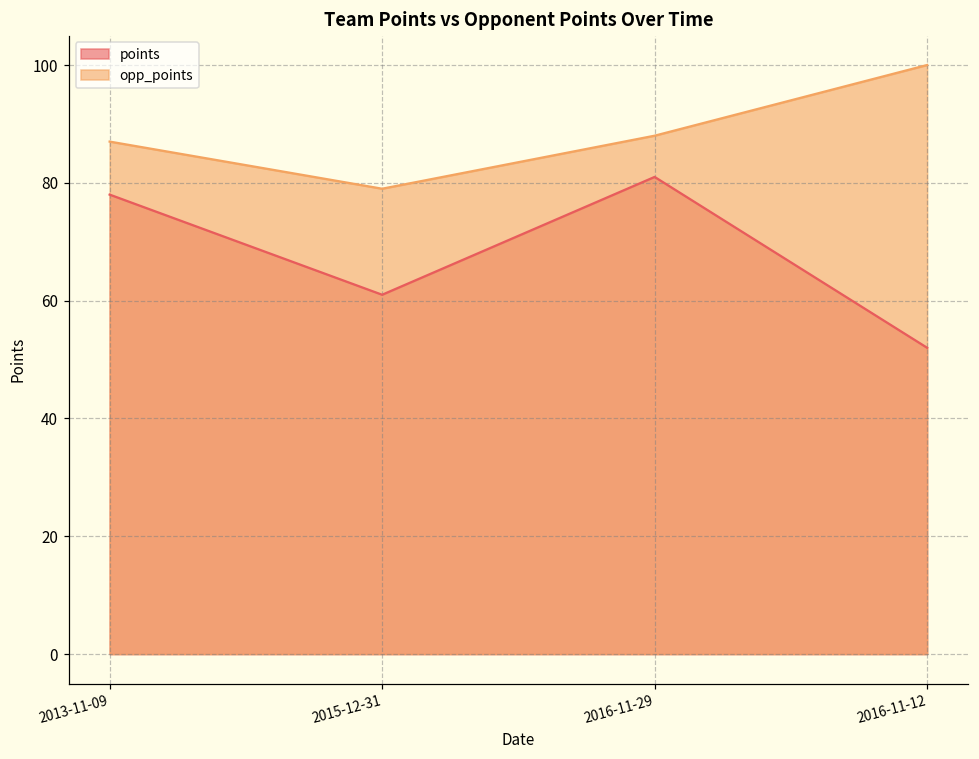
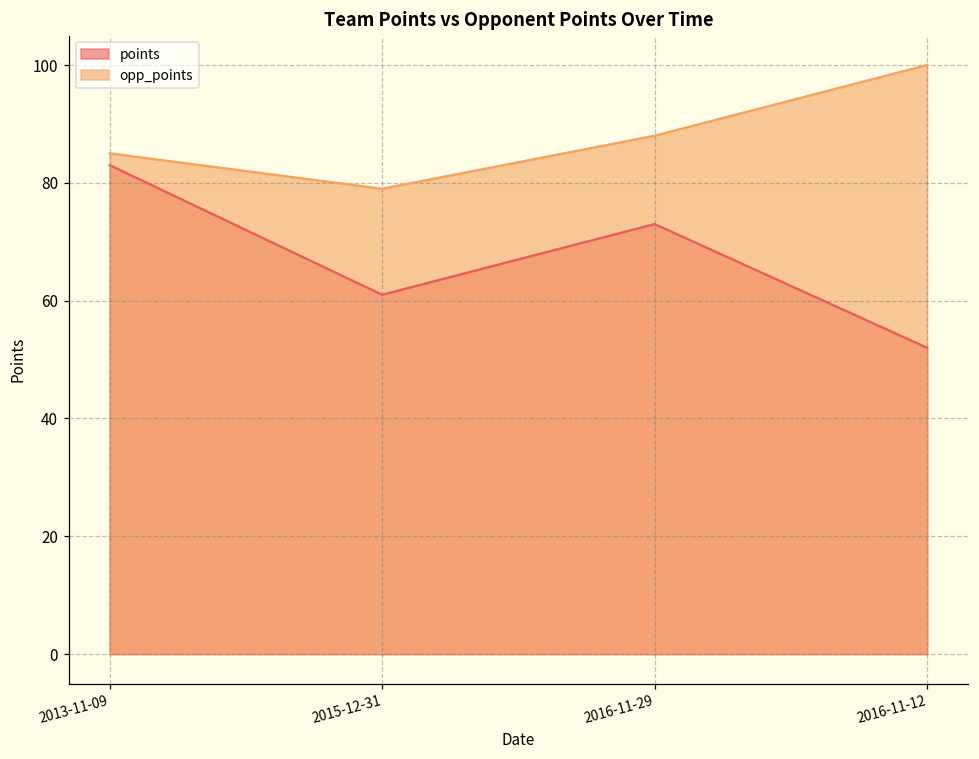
  {
    "points": {
-     "2013-11-09": 78,
+     "2013-11-09": 83,
      "2015-12-31": 61,
-     "2016-11-29": 81,
+     "2016-11-29": 73,
      "2016-11-12": 52
    },
    "opp_points": {
-     "2013-11-09": 87,
+     "2013-11-09": 85,
      "2015-12-31": 79,
      "2016-11-29": 88,
      "2016-11-12": 100
    }
  }
